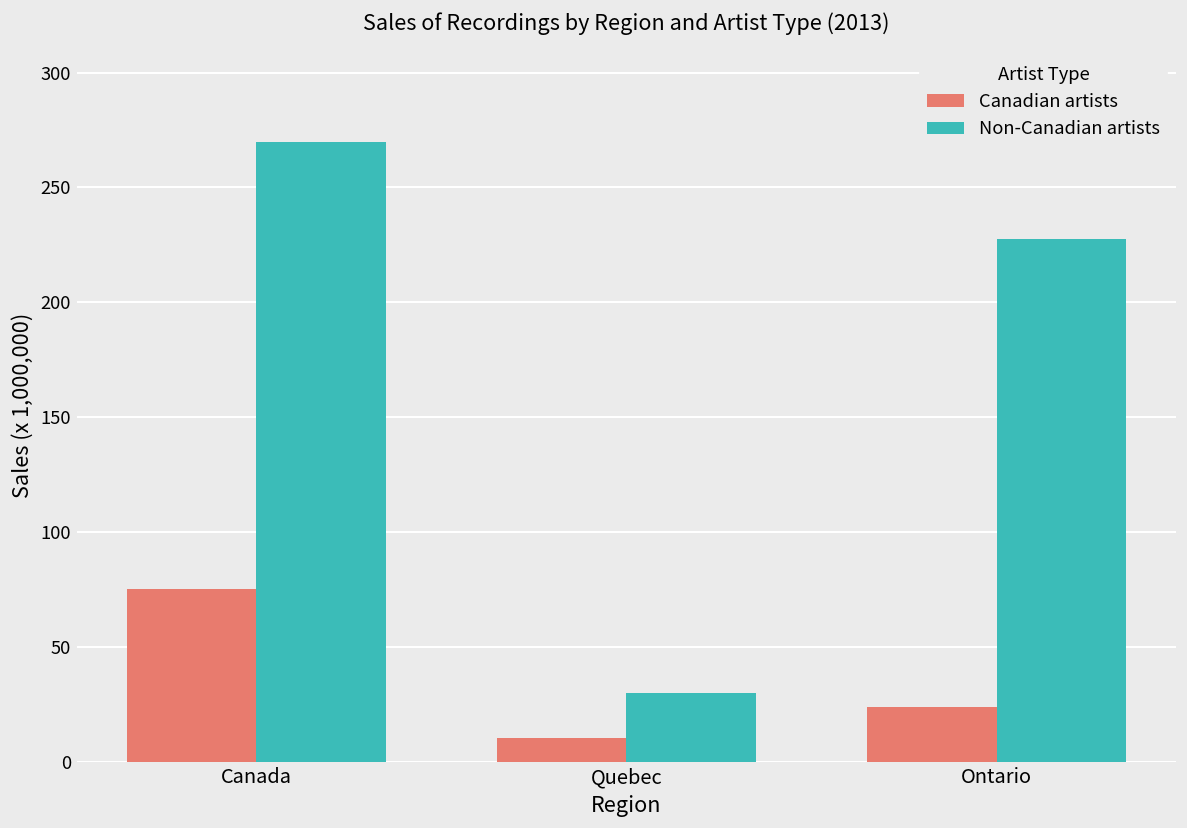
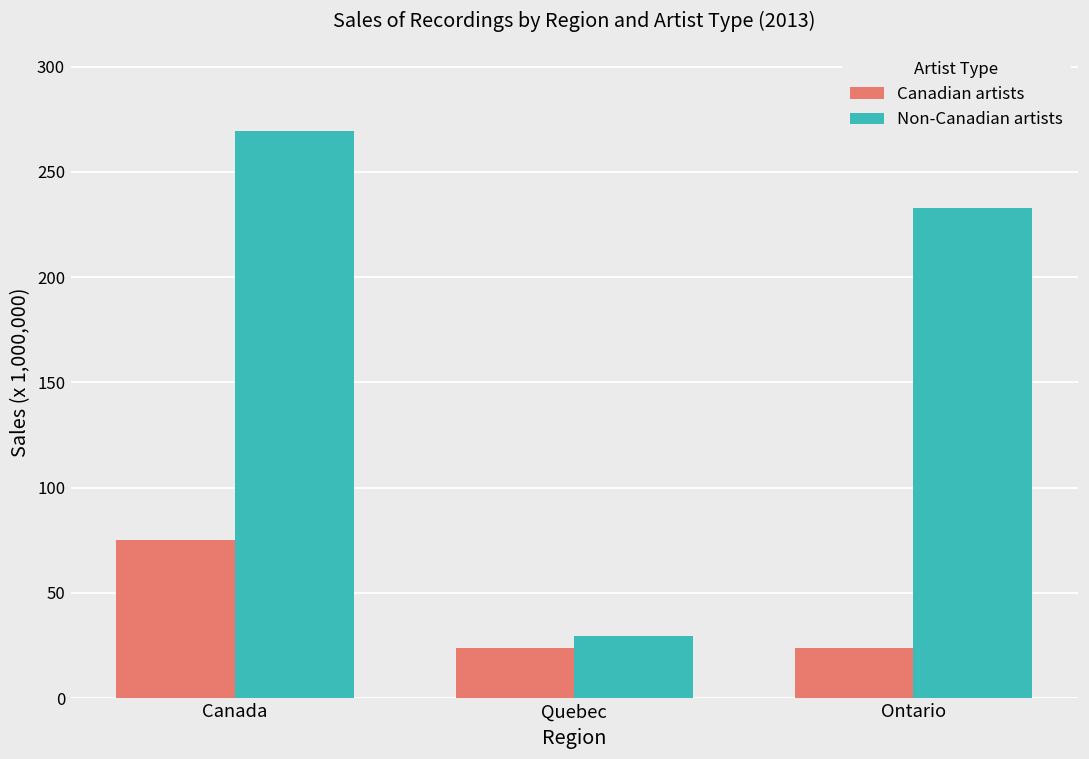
  {
    "Canadian artists": {
      "Canada": 75,
-     "Quebec": 10,
+     "Quebec": 24,
      "Ontario": 24
    },
    "Non-Canadian artists": {
      "Canada": 270,
      "Quebec": 30,
-     "Ontario": 228
+     "Ontario": 233
    }
  }
